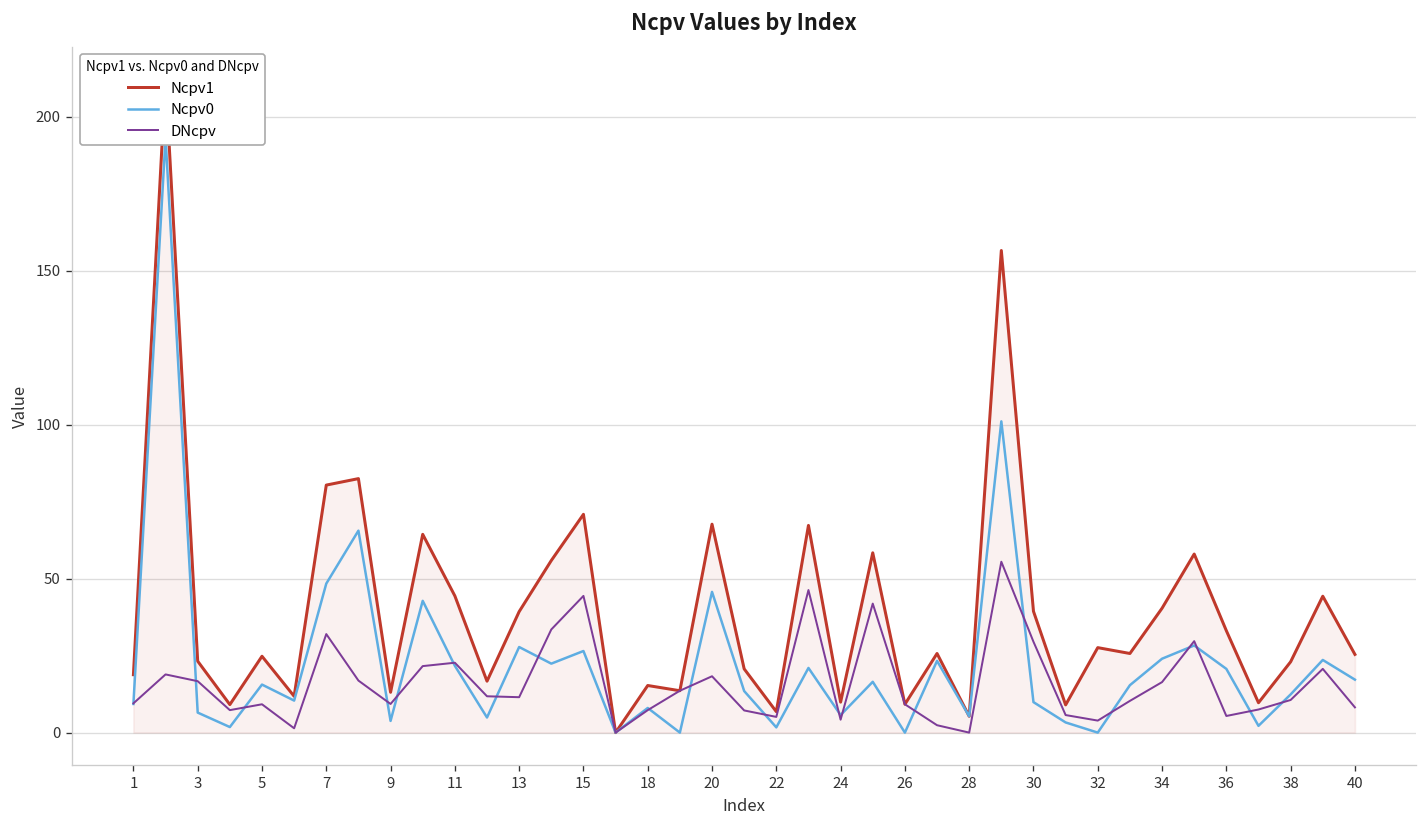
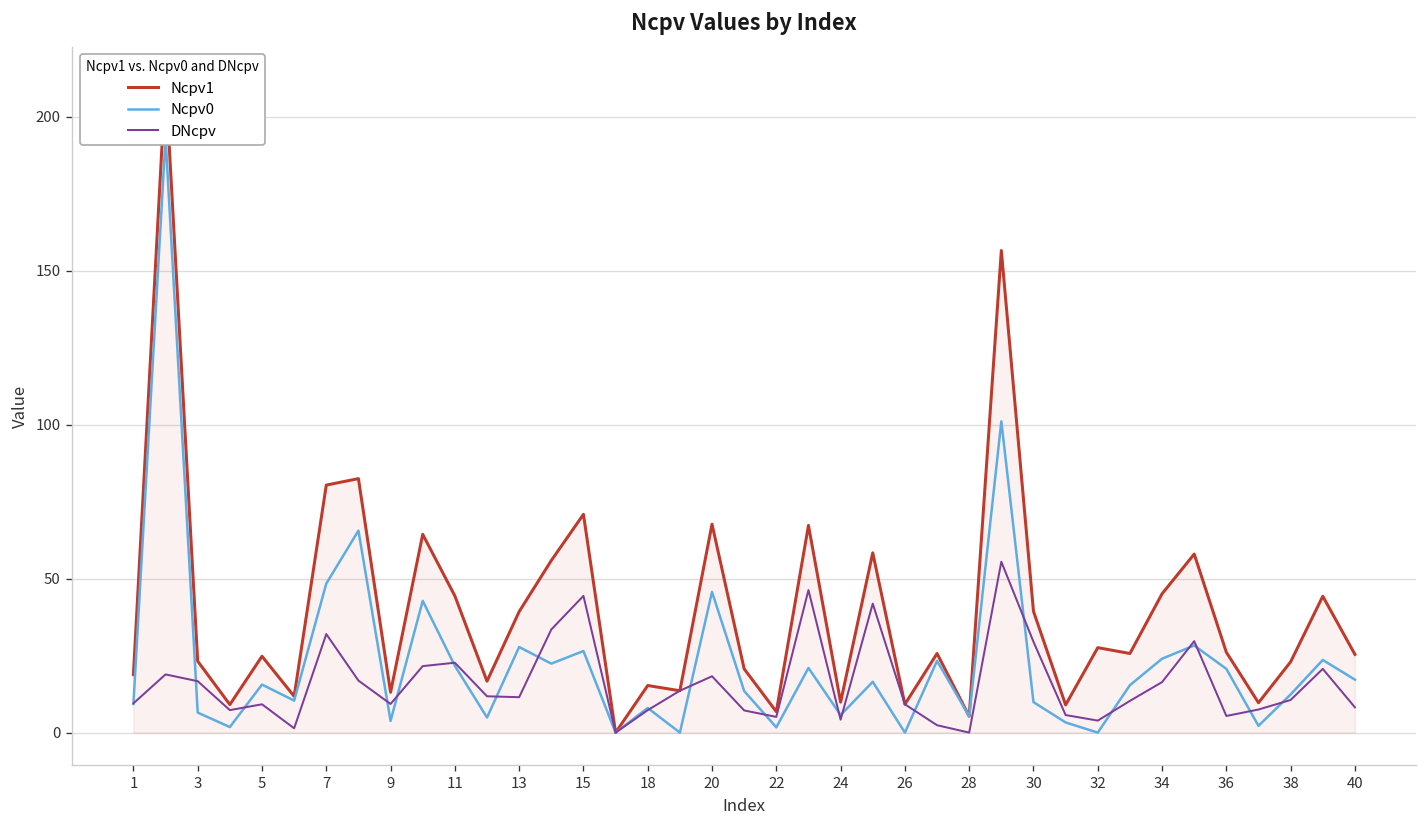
  {
    "Ncpv1": {
      "18": 15,
      "20": 68,
      "22": 7,
      "24": 10,
      "30": 39,
      "32": 28,
-     "34": 40,
-     "36": 33,
+     "34": 45,
+     "36": 26,
      "38": 23,
      "40": 25
    },
    "Ncpv0": {
      "20": 46,
      "22": 2,
      "24": 6,
      "26": 0,
      "30": 10,
      "32": 0,
      "34": 24,
      "36": 21,
      "38": 12,
      "40": 17
    },
    "DNcpv": {
      "20": 18,
      "22": 5,
      "24": 4,
      "28": 0,
      "30": 30,
      "32": 4,
      "34": 16,
      "36": 5,
      "38": 11,
      "40": 8
    }
  }
